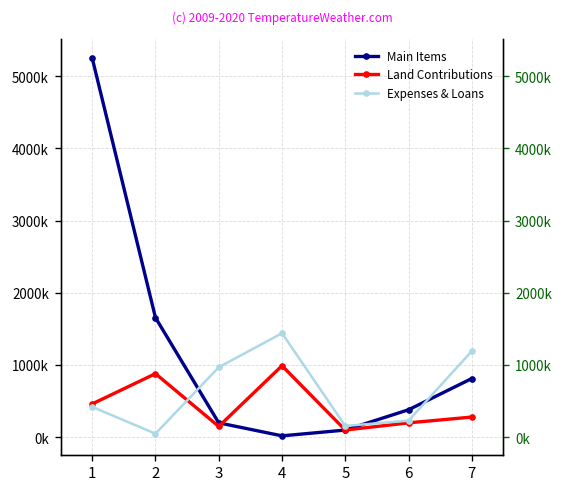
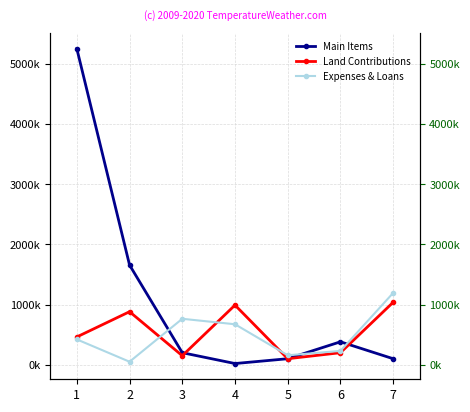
  {
    "Main Items": {
      "1": 5300000,
      "2": 1700000,
      "3": 200000,
      "4": 0,
      "6": 400000,
-     "7": 800000
+     "7": 100000
    },
    "Land Contributions": {
      "2": 900000,
      "3": 200000,
      "4": 1000000,
-     "7": 300000
+     "7": 1000000
    },
    "Expenses & Loans": {
      "2": 100000,
-     "3": 1000000,
-     "4": 1400000,
+     "3": 800000,
+     "4": 700000,
      "5": 200000,
      "7": 1200000
    }
  }
